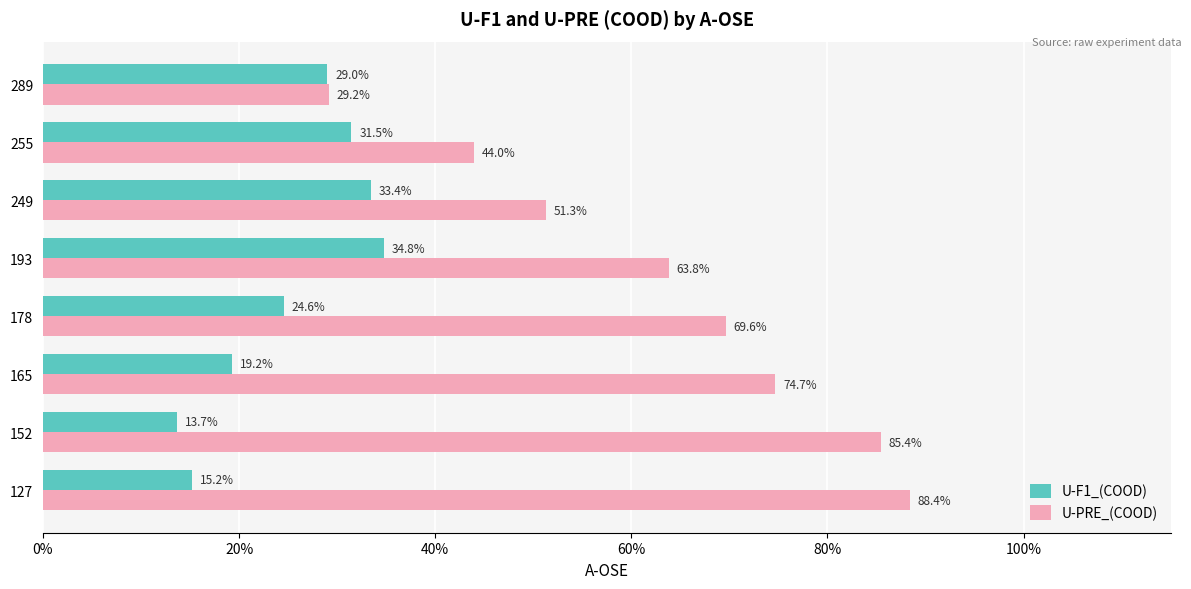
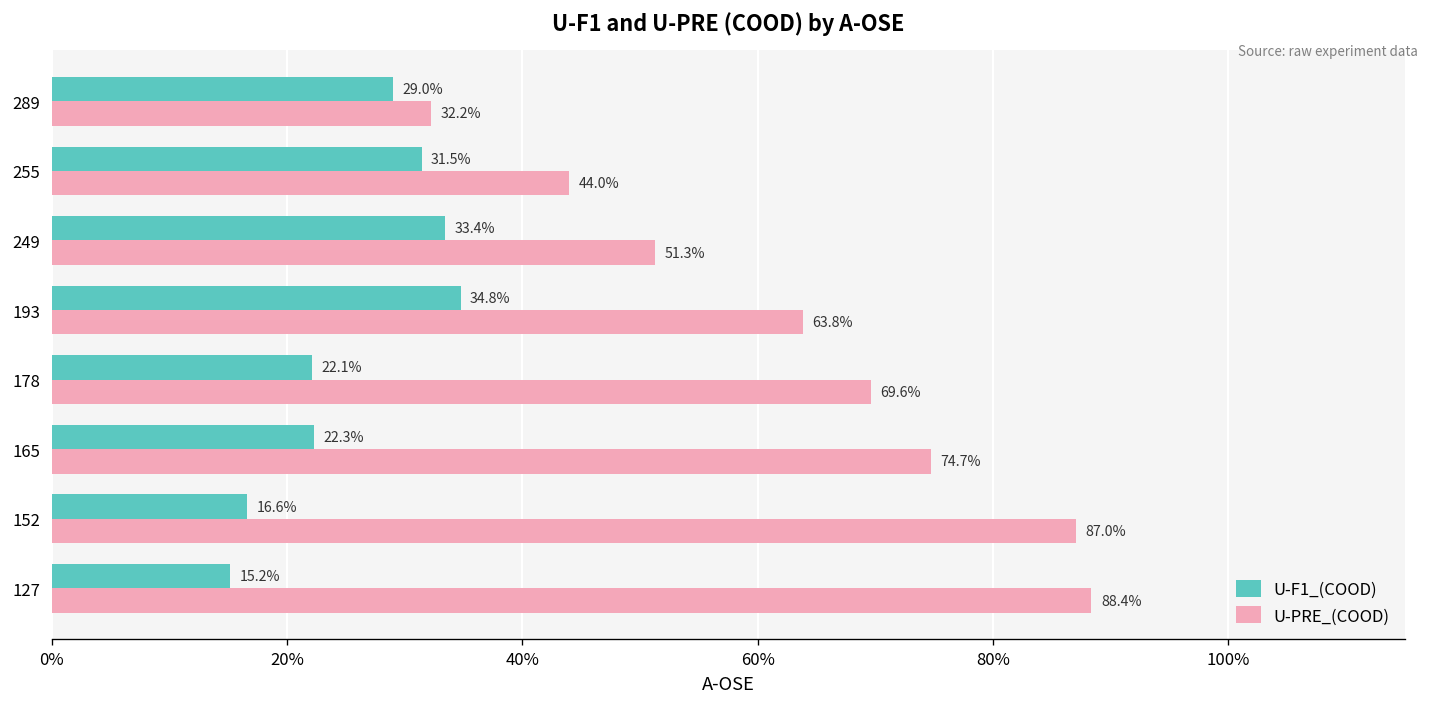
  {
    "U-F1_(COOD)": {
      "289": "29.0%",
      "255": "31.5%",
      "249": "33.4%",
      "193": "34.8%",
-     "178": "24.6%",
-     "165": "19.2%",
-     "152": "13.7%",
+     "178": "22.1%",
+     "165": "22.3%",
+     "152": "16.6%",
      "127": "15.2%"
    },
    "U-PRE_(COOD)": {
-     "289": "29.2%",
+     "289": "32.2%",
      "255": "44.0%",
      "249": "51.3%",
      "193": "63.8%",
      "178": "69.6%",
      "165": "74.7%",
-     "152": "85.4%",
+     "152": "87.0%",
      "127": "88.4%"
    }
  }
